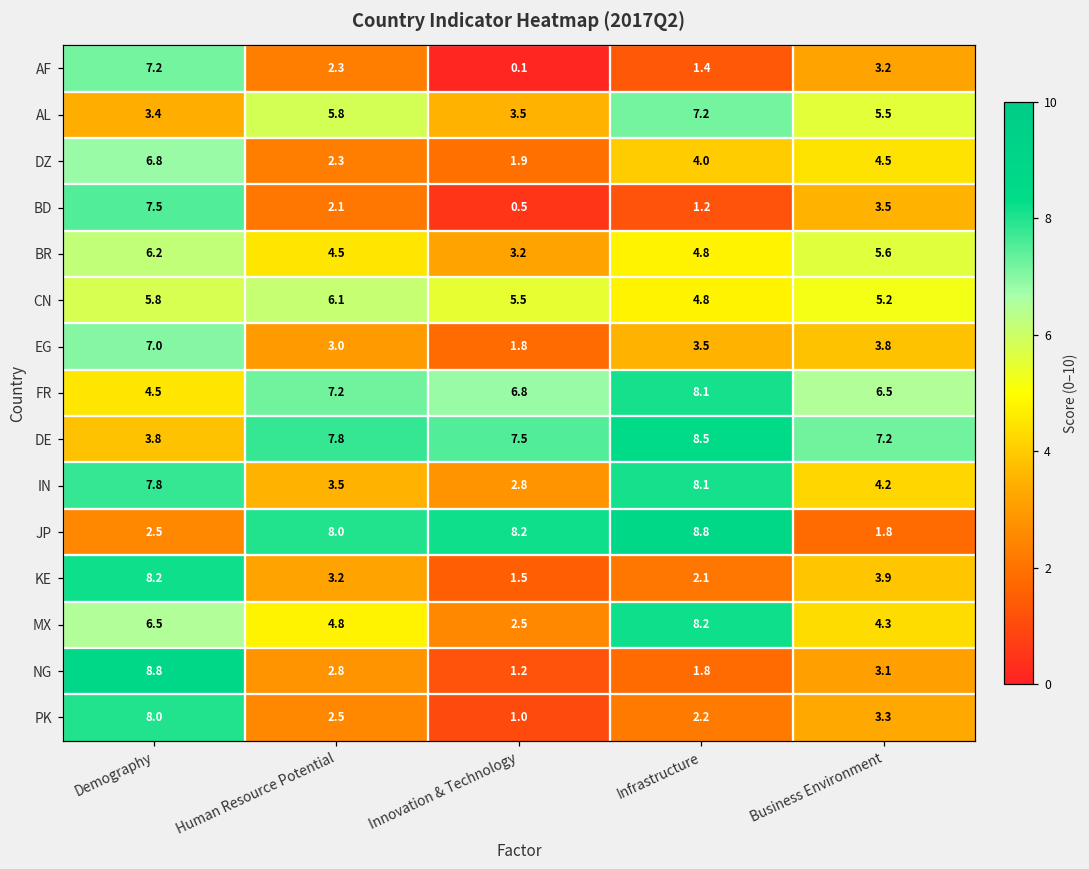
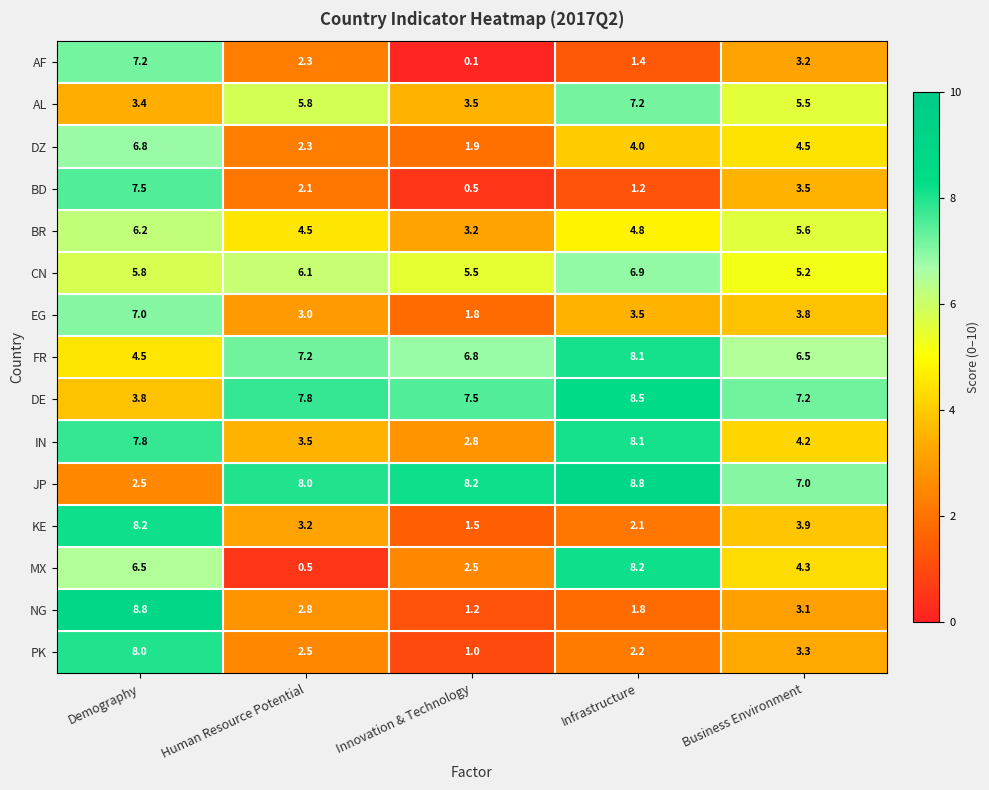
  {
    "AF": {
      "Demography": 7.2,
      "Human Resource Potential": 2.3,
      "Innovation & Technology": 0.1,
      "Infrastructure": 1.4,
      "Business Environment": 3.2
    },
    "AL": {
      "Demography": 3.4,
      "Human Resource Potential": 5.8,
      "Innovation & Technology": 3.5,
      "Infrastructure": 7.2,
      "Business Environment": 5.5
    },
    "DZ": {
      "Demography": 6.8,
      "Human Resource Potential": 2.3,
      "Innovation & Technology": 1.9,
      "Infrastructure": 4.0,
      "Business Environment": 4.5
    },
    "BD": {
      "Demography": 7.5,
      "Human Resource Potential": 2.1,
      "Innovation & Technology": 0.5,
      "Infrastructure": 1.2,
      "Business Environment": 3.5
    },
    "BR": {
      "Demography": 6.2,
      "Human Resource Potential": 4.5,
      "Innovation & Technology": 3.2,
      "Infrastructure": 4.8,
      "Business Environment": 5.6
    },
    "CN": {
      "Demography": 5.8,
      "Human Resource Potential": 6.1,
      "Innovation & Technology": 5.5,
-     "Infrastructure": 4.8,
+     "Infrastructure": 6.9,
      "Business Environment": 5.2
    },
    "EG": {
      "Demography": 7.0,
      "Human Resource Potential": 3.0,
      "Innovation & Technology": 1.8,
      "Infrastructure": 3.5,
      "Business Environment": 3.8
    },
    "FR": {
      "Demography": 4.5,
      "Human Resource Potential": 7.2,
      "Innovation & Technology": 6.8,
      "Infrastructure": 8.1,
      "Business Environment": 6.5
    },
    "DE": {
      "Demography": 3.8,
      "Human Resource Potential": 7.8,
      "Innovation & Technology": 7.5,
      "Infrastructure": 8.5,
      "Business Environment": 7.2
    },
    "IN": {
      "Demography": 7.8,
      "Human Resource Potential": 3.5,
      "Innovation & Technology": 2.8,
      "Infrastructure": 8.1,
      "Business Environment": 4.2
    },
    "JP": {
      "Demography": 2.5,
      "Human Resource Potential": 8.0,
      "Innovation & Technology": 8.2,
      "Infrastructure": 8.8,
-     "Business Environment": 1.8
+     "Business Environment": 7.0
    },
    "KE": {
      "Demography": 8.2,
      "Human Resource Potential": 3.2,
      "Innovation & Technology": 1.5,
      "Infrastructure": 2.1,
      "Business Environment": 3.9
    },
    "MX": {
      "Demography": 6.5,
-     "Human Resource Potential": 4.8,
+     "Human Resource Potential": 0.5,
      "Innovation & Technology": 2.5,
      "Infrastructure": 8.2,
      "Business Environment": 4.3
    },
    "NG": {
      "Demography": 8.8,
      "Human Resource Potential": 2.8,
      "Innovation & Technology": 1.2,
      "Infrastructure": 1.8,
      "Business Environment": 3.1
    },
    "PK": {
      "Demography": 8.0,
      "Human Resource Potential": 2.5,
      "Innovation & Technology": 1.0,
      "Infrastructure": 2.2,
      "Business Environment": 3.3
    }
  }
